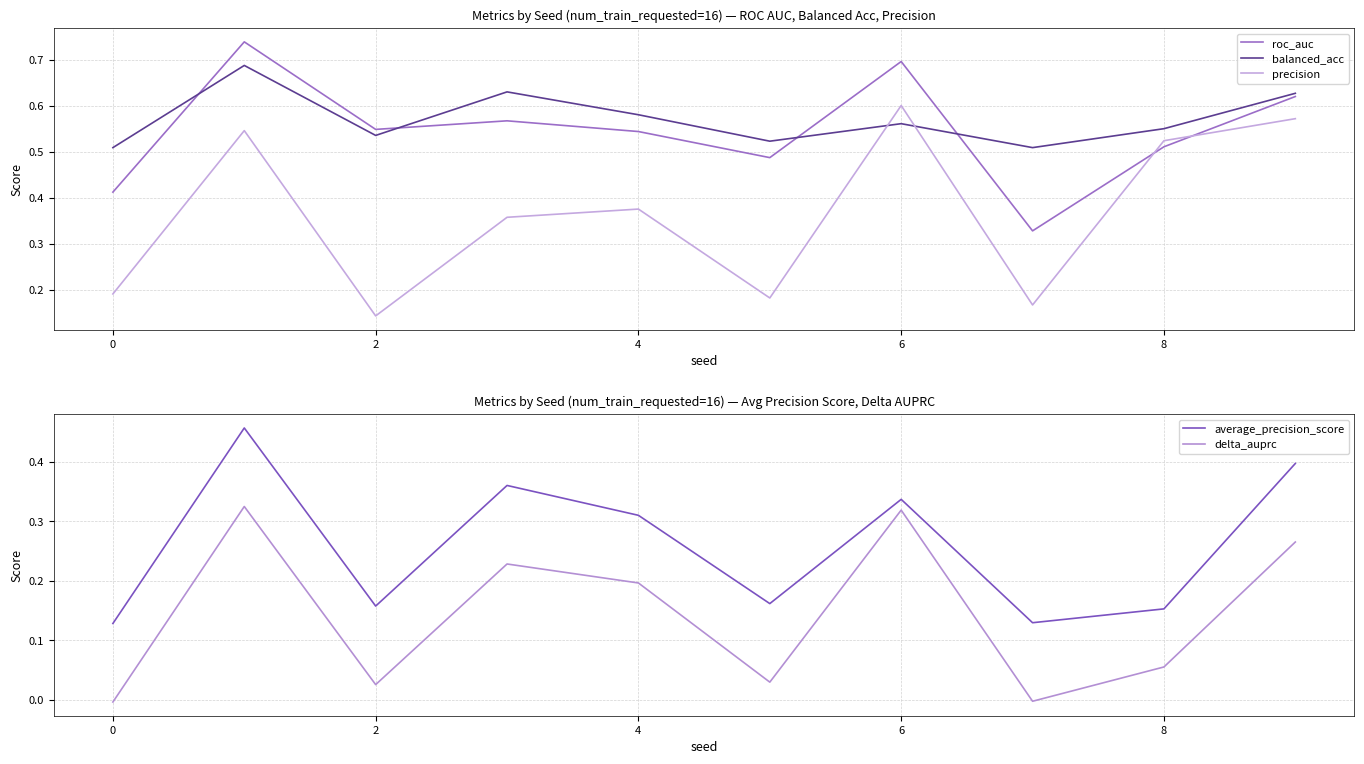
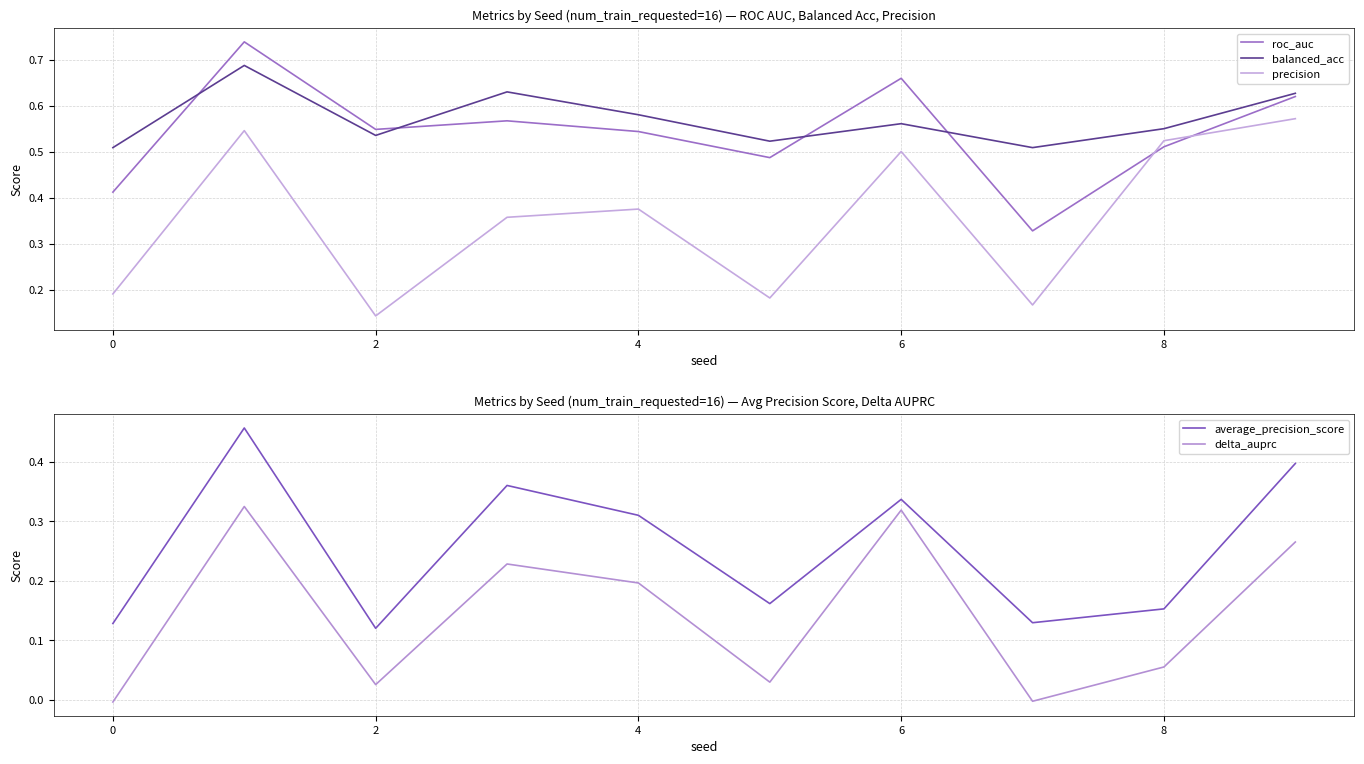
  {
    "Metrics by Seed (num_train_requested=16) — ROC AUC, Balanced Acc, Precision": {
      "roc_auc": {
        "0": 0.41,
        "2": 0.55,
        "4": 0.54,
-       "6": 0.70,
+       "6": 0.66,
        "8": 0.51
      },
      "balanced_acc": {
        "0": 0.51,
        "2": 0.54,
        "4": 0.58,
        "6": 0.56,
        "8": 0.55
      },
      "precision": {
        "0": 0.19,
        "2": 0.14,
        "4": 0.38,
-       "6": 0.6,
+       "6": 0.5,
        "8": 0.52
      }
    },
    "Metrics by Seed (num_train_requested=16) — Avg Precision Score, Delta AUPRC": {
      "average_precision_score": {
        "0": 0.13,
-       "2": 0.16,
+       "2": 0.12,
        "4": 0.31,
        "6": 0.34,
        "8": 0.15
      },
      "delta_auprc": {
        "0": 0.00,
        "2": 0.03,
        "4": 0.20,
        "6": 0.32,
        "8": 0.06
      }
    }
  }
